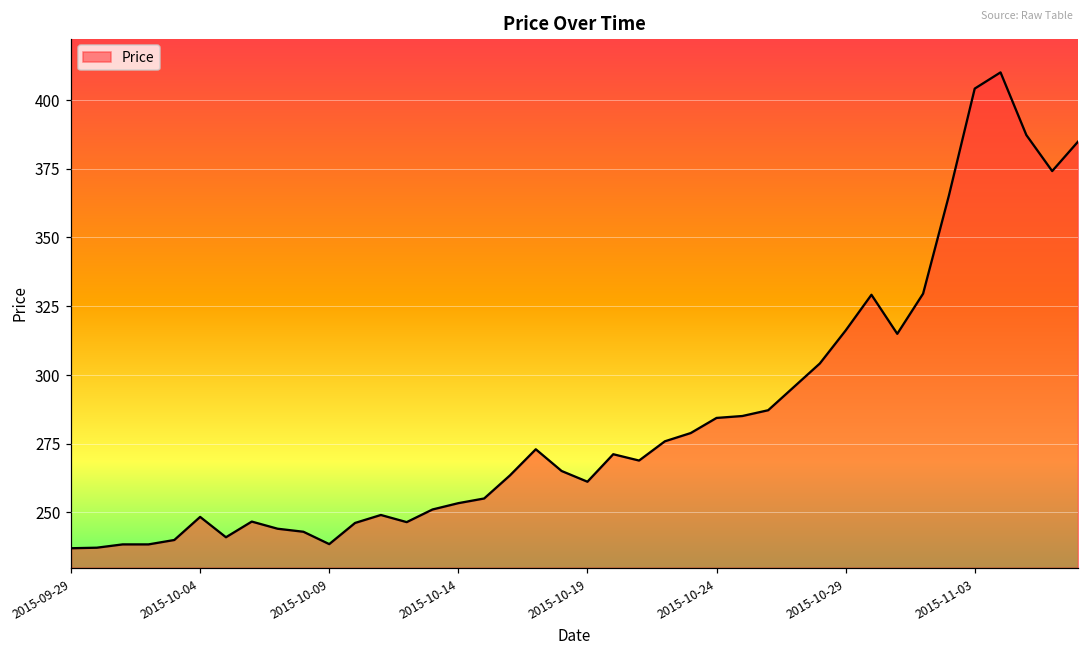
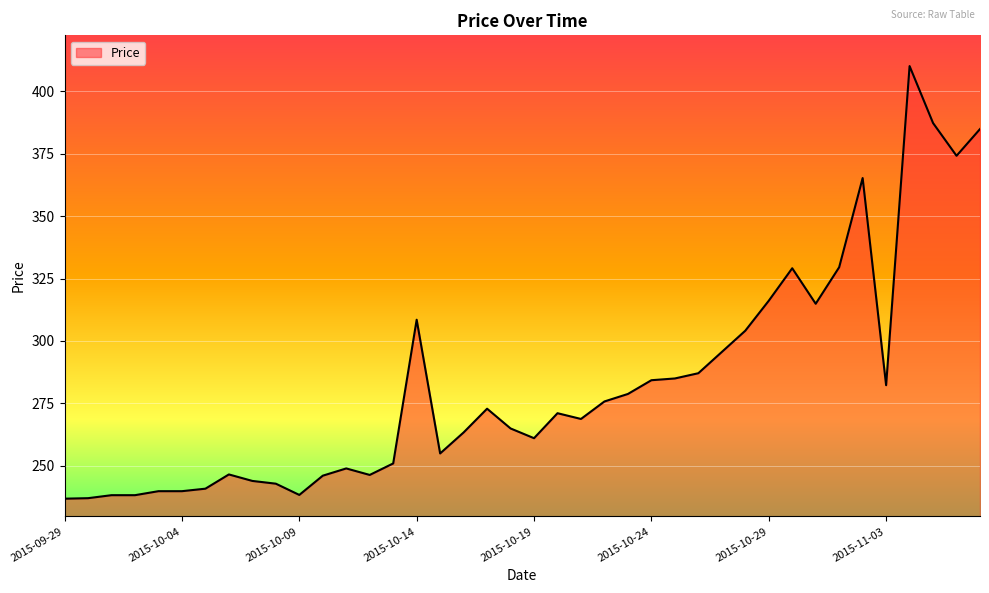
  {
    "2015-09-29": 237,
-   "2015-10-04": 248,
+   "2015-10-04": 240,
    "2015-10-09": 238,
-   "2015-10-14": 253,
+   "2015-10-14": 309,
    "2015-10-19": 261,
    "2015-10-24": 284,
    "2015-10-29": 316,
-   "2015-11-03": 404
+   "2015-11-03": 282
  }
